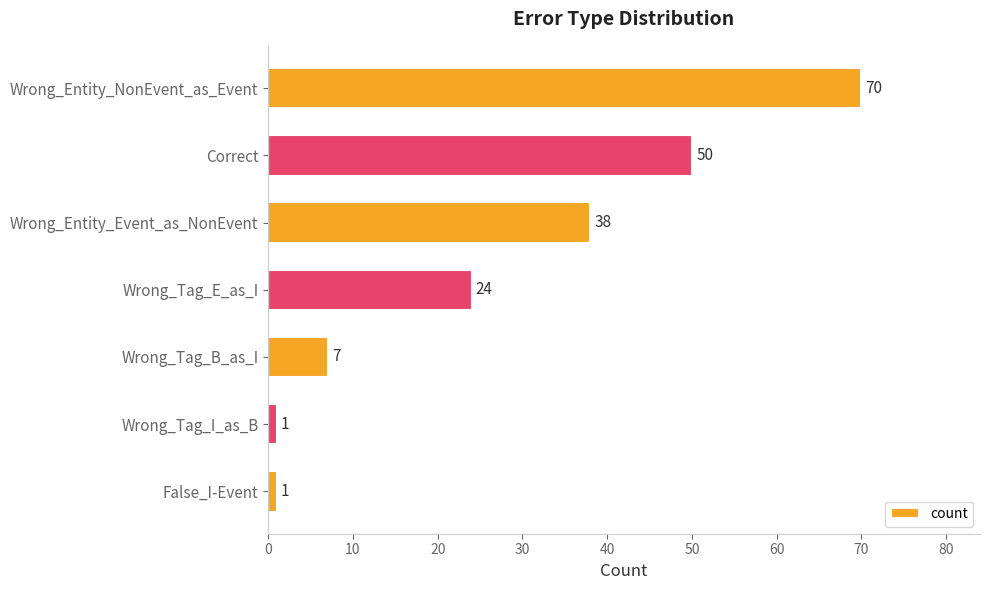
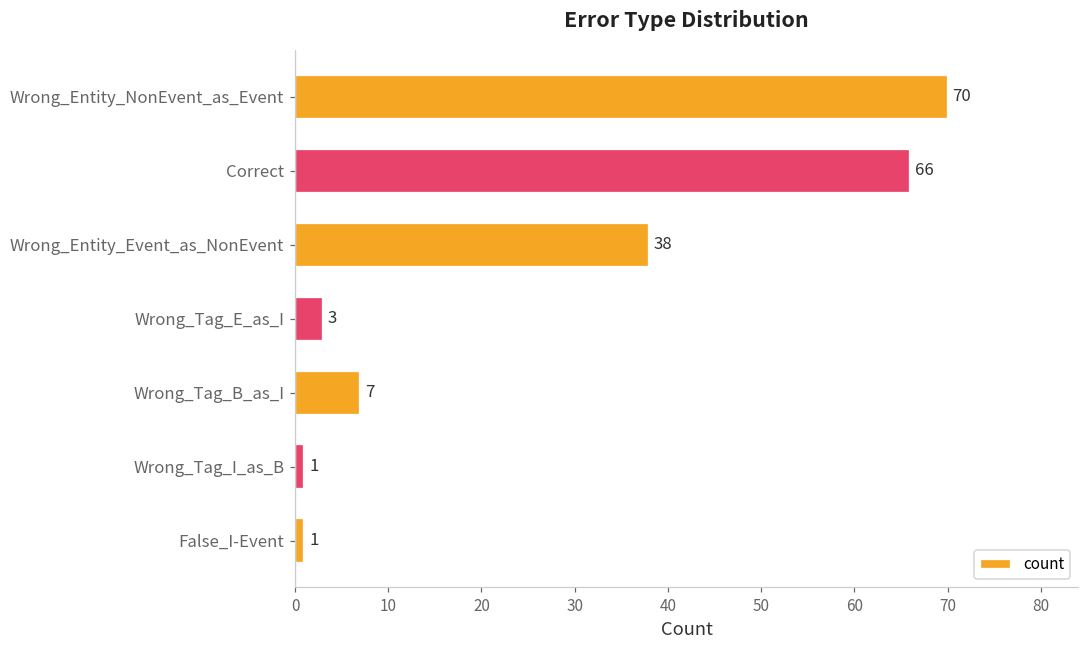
  {
    "Wrong_Entity_NonEvent_as_Event": 70,
-   "Correct": 50,
+   "Correct": 66,
    "Wrong_Entity_Event_as_NonEvent": 38,
-   "Wrong_Tag_E_as_I": 24,
+   "Wrong_Tag_E_as_I": 3,
    "Wrong_Tag_B_as_I": 7,
    "Wrong_Tag_I_as_B": 1,
    "False_I-Event": 1
  }
